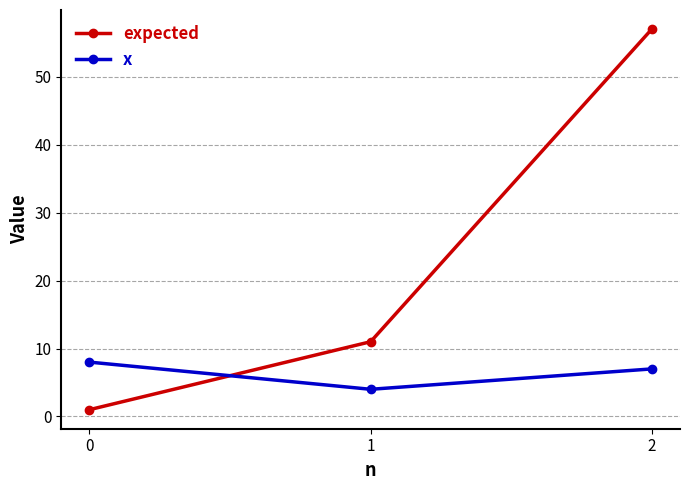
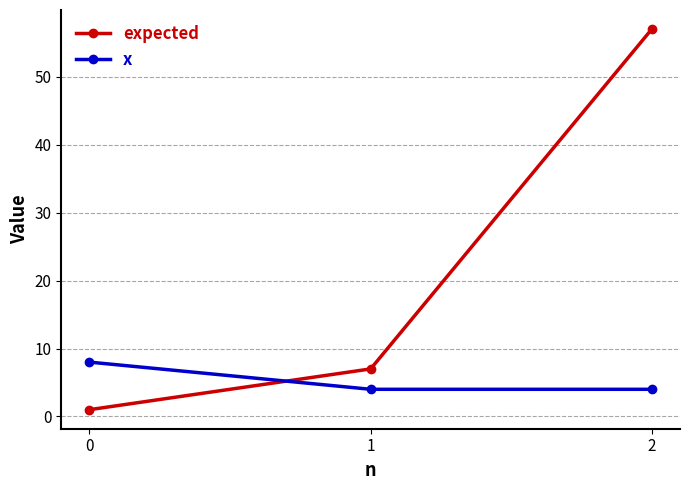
  {
    "expected": {
      "0": 1,
-     "1": 11,
+     "1": 7,
      "2": 57
    },
    "x": {
      "0": 8,
      "1": 4,
-     "2": 7
+     "2": 4
    }
  }
